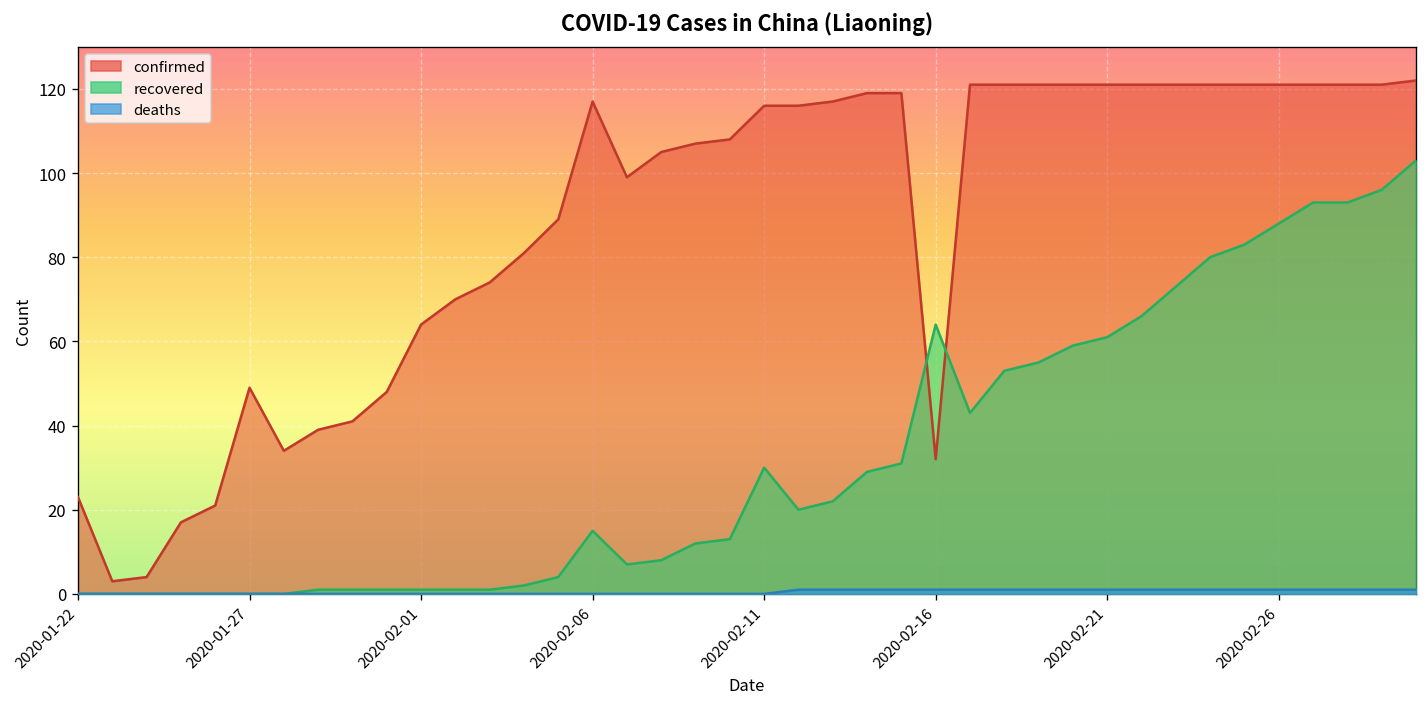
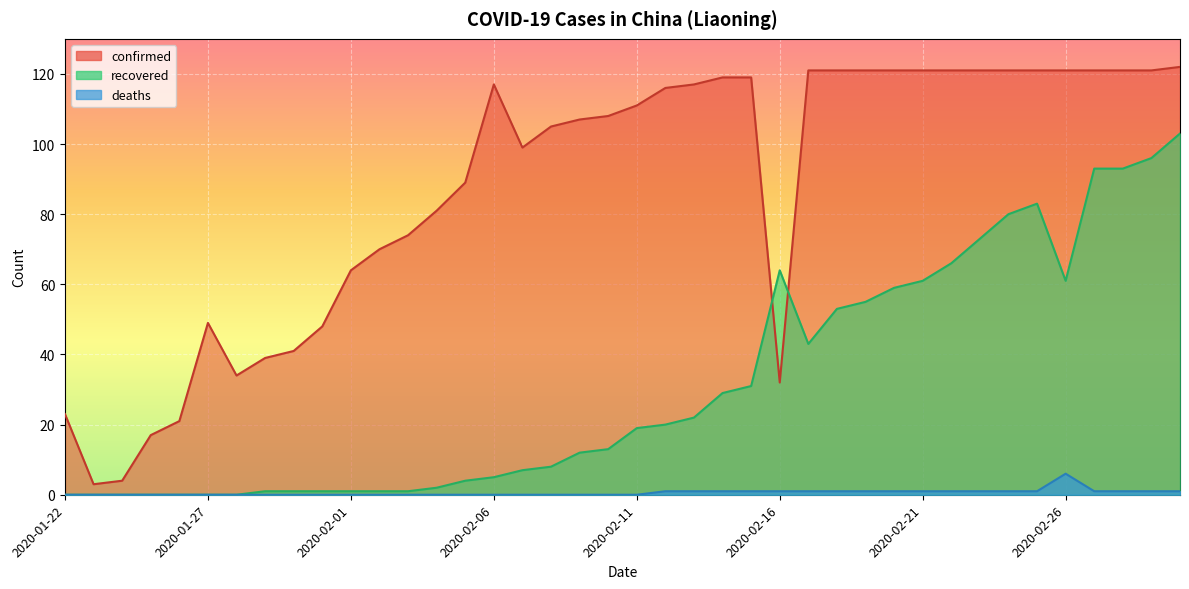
  {
    "confirmed": {
      "2020-01-22": 23,
      "2020-01-27": 49,
      "2020-02-01": 64,
      "2020-02-06": 117,
-     "2020-02-11": 116,
+     "2020-02-11": 111,
      "2020-02-16": 32,
      "2020-02-21": 121,
      "2020-02-26": 121
    },
    "recovered": {
      "2020-02-01": 1,
-     "2020-02-06": 15,
-     "2020-02-11": 30,
+     "2020-02-06": 5,
+     "2020-02-11": 19,
      "2020-02-16": 64,
      "2020-02-21": 61,
-     "2020-02-26": 88
+     "2020-02-26": 61
    },
    "deaths": {
      "2020-02-01": 0,
      "2020-02-06": 0,
      "2020-02-11": 0,
      "2020-02-16": 1,
      "2020-02-21": 1,
-     "2020-02-26": 1
+     "2020-02-26": 6
    }
  }
